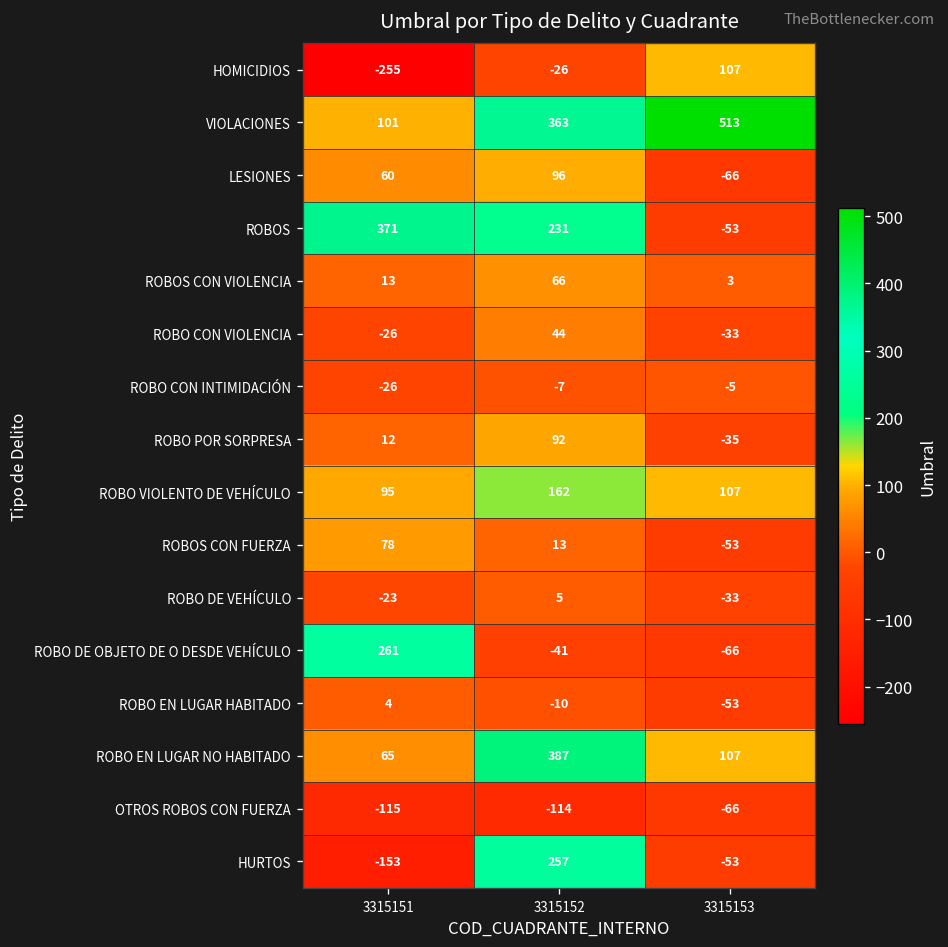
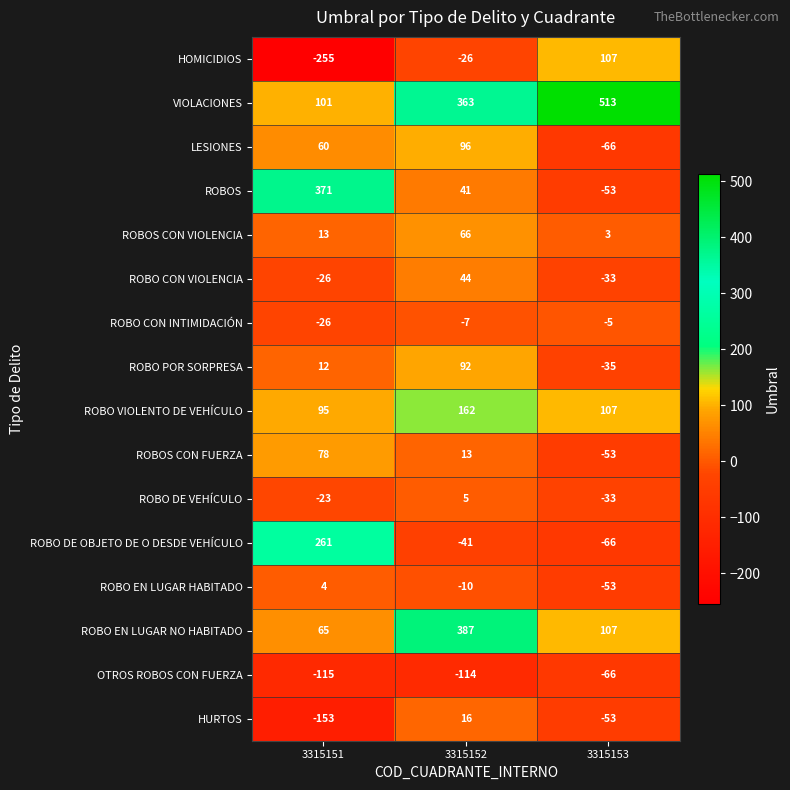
  {
    "HOMICIDIOS": {
      "3315151": -255,
      "3315152": -26,
      "3315153": 107
    },
    "VIOLACIONES": {
      "3315151": 101,
      "3315152": 363,
      "3315153": 513
    },
    "LESIONES": {
      "3315151": 60,
      "3315152": 96,
      "3315153": -66
    },
    "ROBOS": {
      "3315151": 371,
-     "3315152": 231,
+     "3315152": 41,
      "3315153": -53
    },
    "ROBOS CON VIOLENCIA": {
      "3315151": 13,
      "3315152": 66,
      "3315153": 3
    },
    "ROBO CON VIOLENCIA": {
      "3315151": -26,
      "3315152": 44,
      "3315153": -33
    },
    "ROBO CON INTIMIDACIÓN": {
      "3315151": -26,
      "3315152": -7,
      "3315153": -5
    },
    "ROBO POR SORPRESA": {
      "3315151": 12,
      "3315152": 92,
      "3315153": -35
    },
    "ROBO VIOLENTO DE VEHÍCULO": {
      "3315151": 95,
      "3315152": 162,
      "3315153": 107
    },
    "ROBOS CON FUERZA": {
      "3315151": 78,
      "3315152": 13,
      "3315153": -53
    },
    "ROBO DE VEHÍCULO": {
      "3315151": -23,
      "3315152": 5,
      "3315153": -33
    },
    "ROBO DE OBJETO DE O DESDE VEHÍCULO": {
      "3315151": 261,
      "3315152": -41,
      "3315153": -66
    },
    "ROBO EN LUGAR HABITADO": {
      "3315151": 4,
      "3315152": -10,
      "3315153": -53
    },
    "ROBO EN LUGAR NO HABITADO": {
      "3315151": 65,
      "3315152": 387,
      "3315153": 107
    },
    "OTROS ROBOS CON FUERZA": {
      "3315151": -115,
      "3315152": -114,
      "3315153": -66
    },
    "HURTOS": {
      "3315151": -153,
-     "3315152": 257,
+     "3315152": 16,
      "3315153": -53
    }
  }
